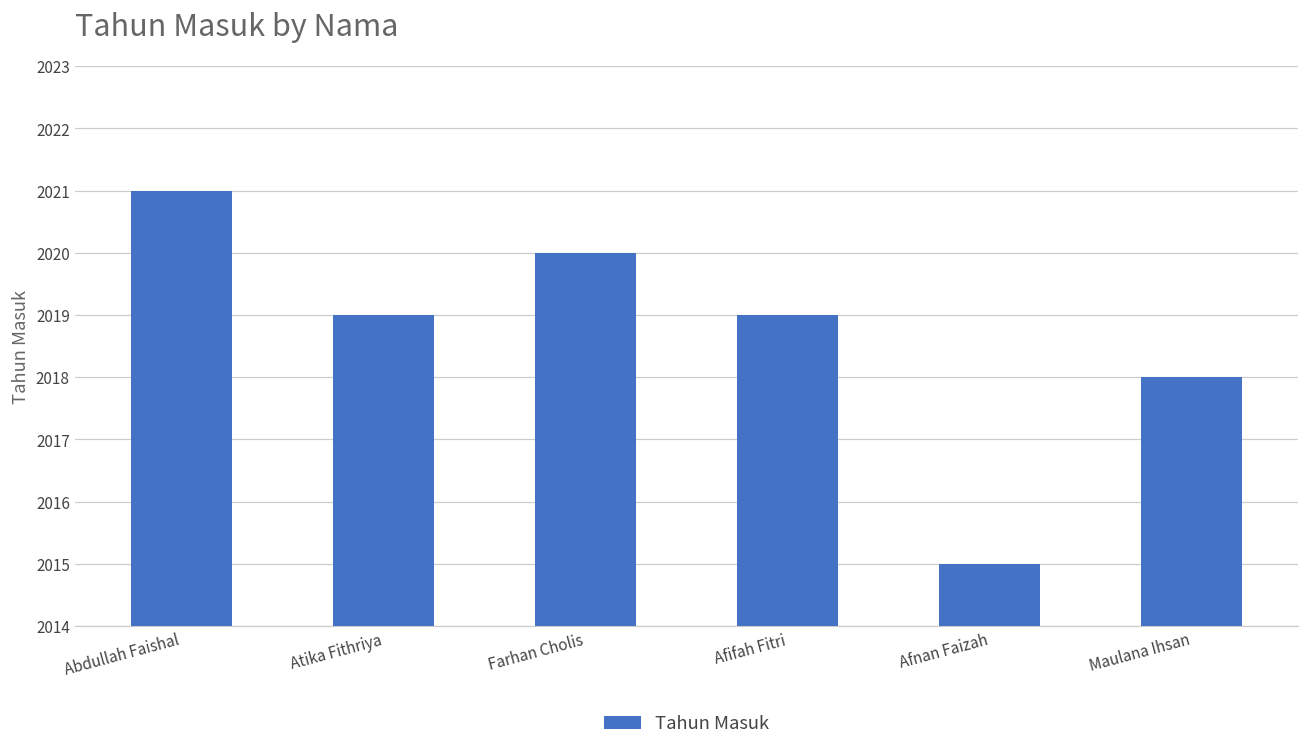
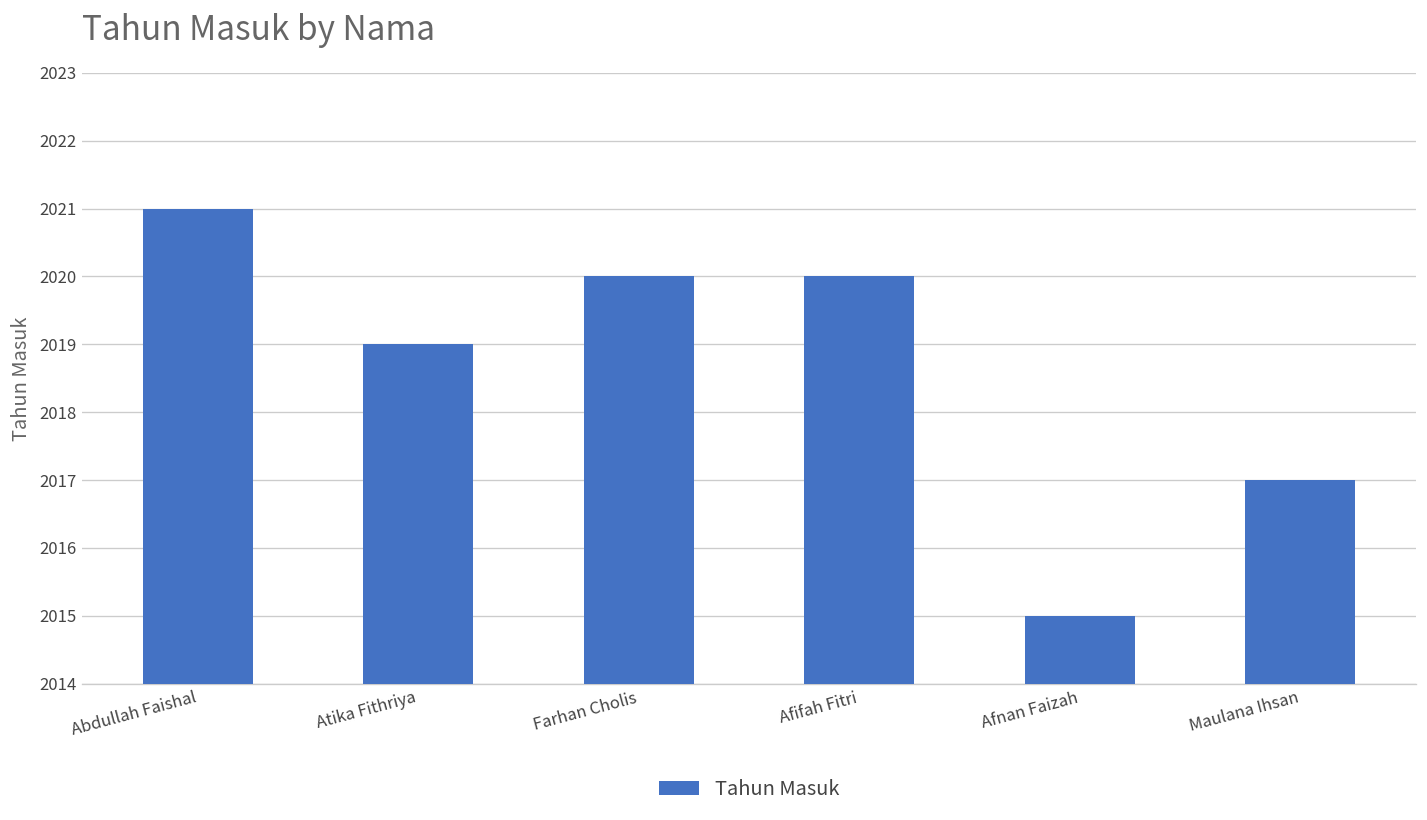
  {
    "Abdullah Faishal": 2021,
    "Atika Fithriya": 2019,
    "Farhan Cholis": 2020,
-   "Afifah Fitri": 2019,
+   "Afifah Fitri": 2020,
    "Afnan Faizah": 2015,
-   "Maulana Ihsan": 2018
+   "Maulana Ihsan": 2017
  }
